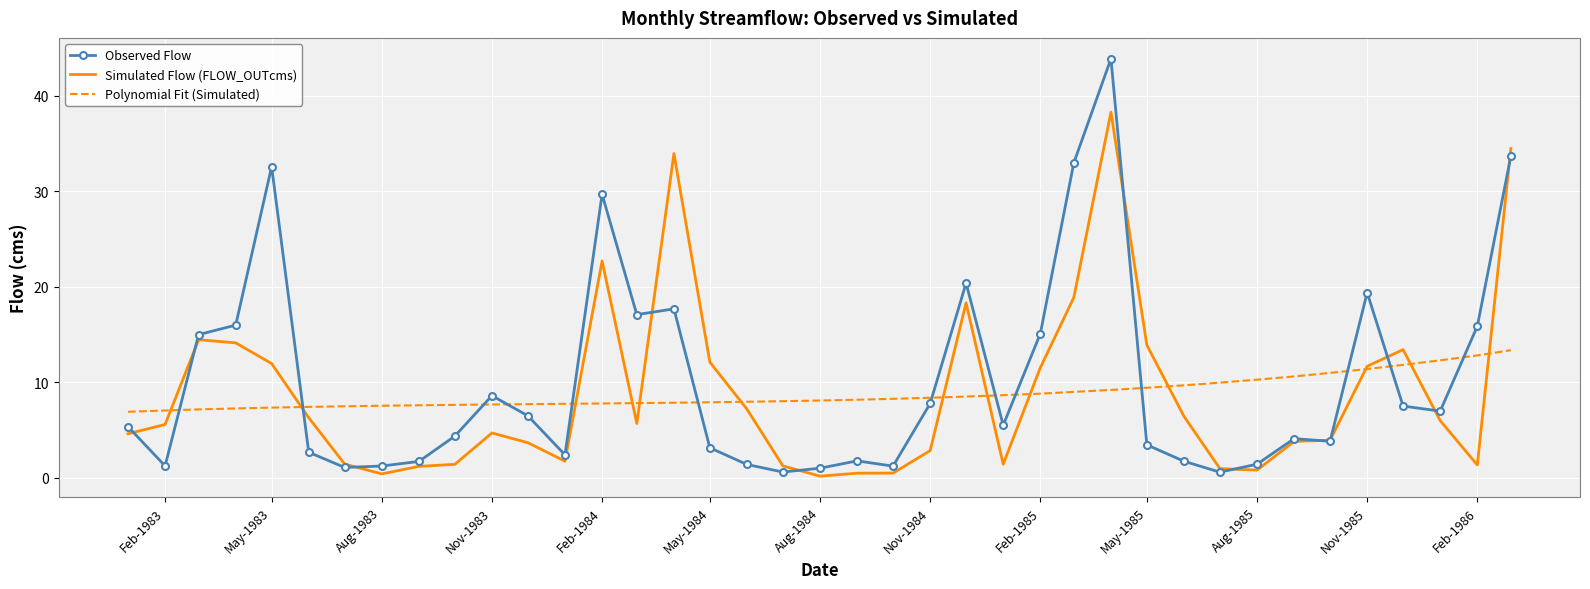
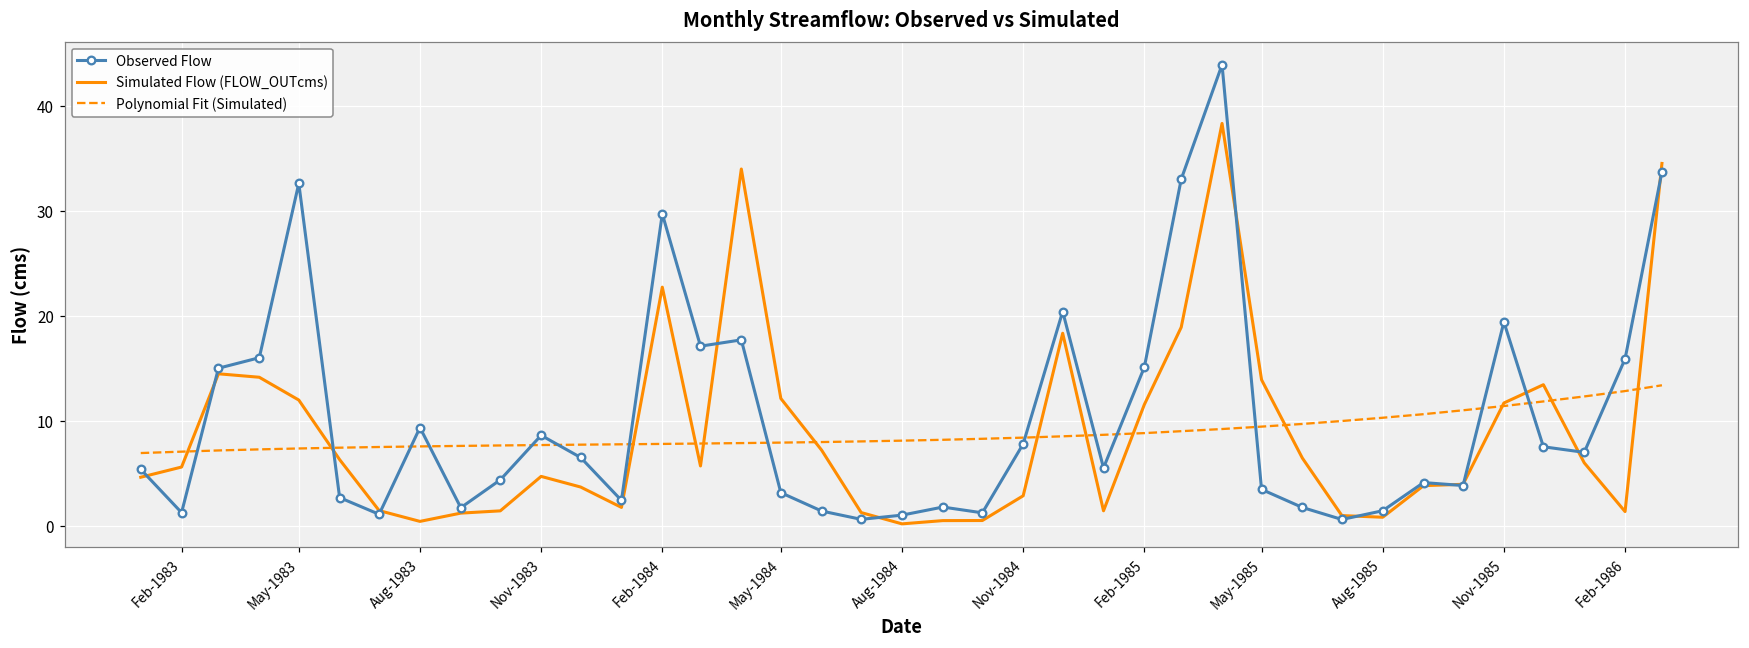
  {
    "Observed Flow": {
      "Feb-1983": 1,
      "May-1983": 33,
-     "Aug-1983": 1,
+     "Aug-1983": 9,
      "Nov-1983": 9,
      "Feb-1984": 30,
      "May-1984": 3,
      "Aug-1984": 1,
      "Nov-1984": 8,
      "Feb-1985": 15,
      "May-1985": 3,
      "Aug-1985": 1,
      "Nov-1985": 19,
      "Feb-1986": 16
    }
  }
